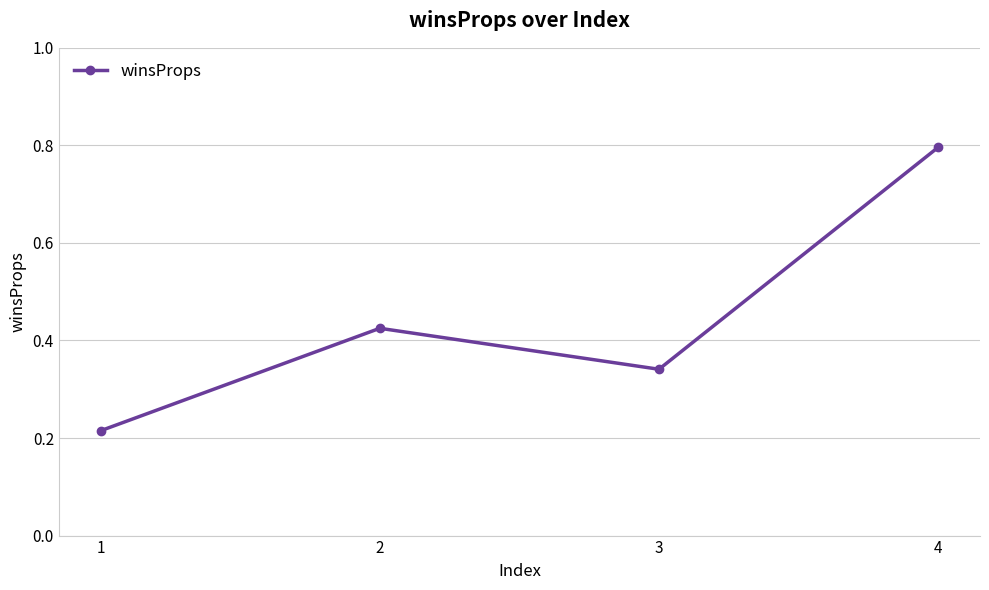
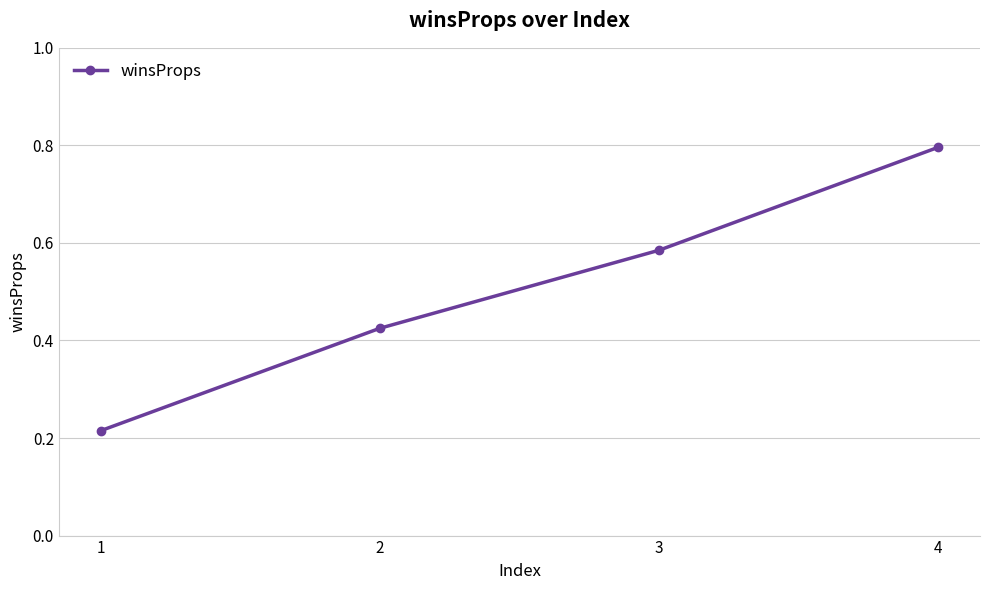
  {
    "1": 0.22,
    "2": 0.43,
-   "3": 0.34,
+   "3": 0.59,
    "4": 0.80
  }
